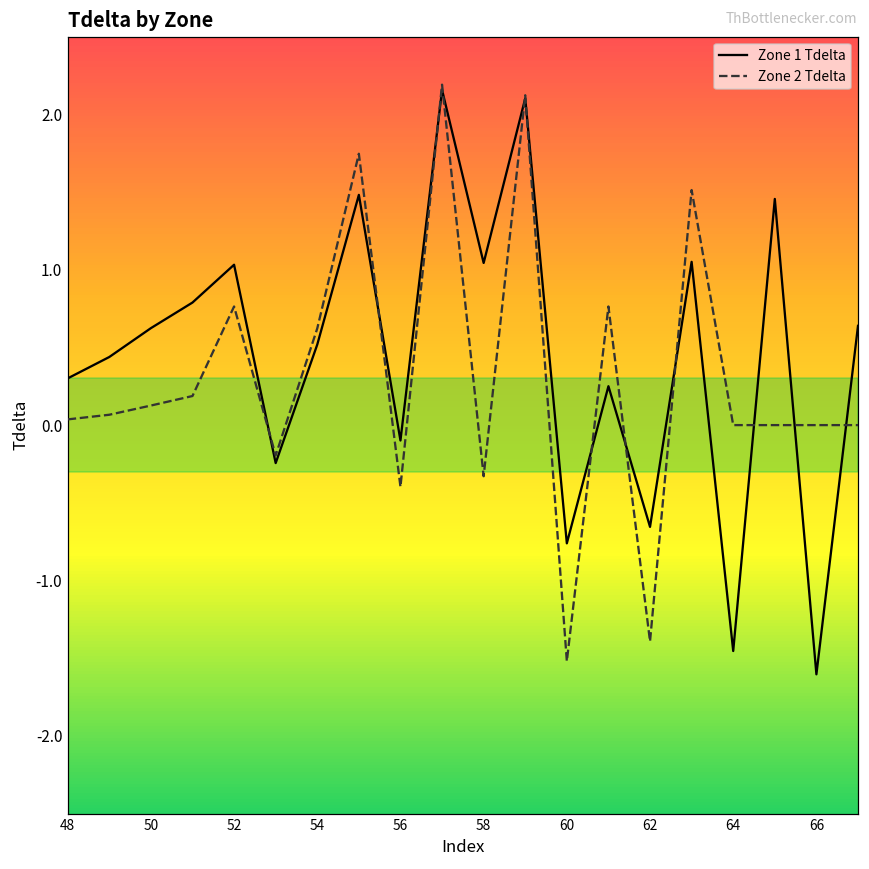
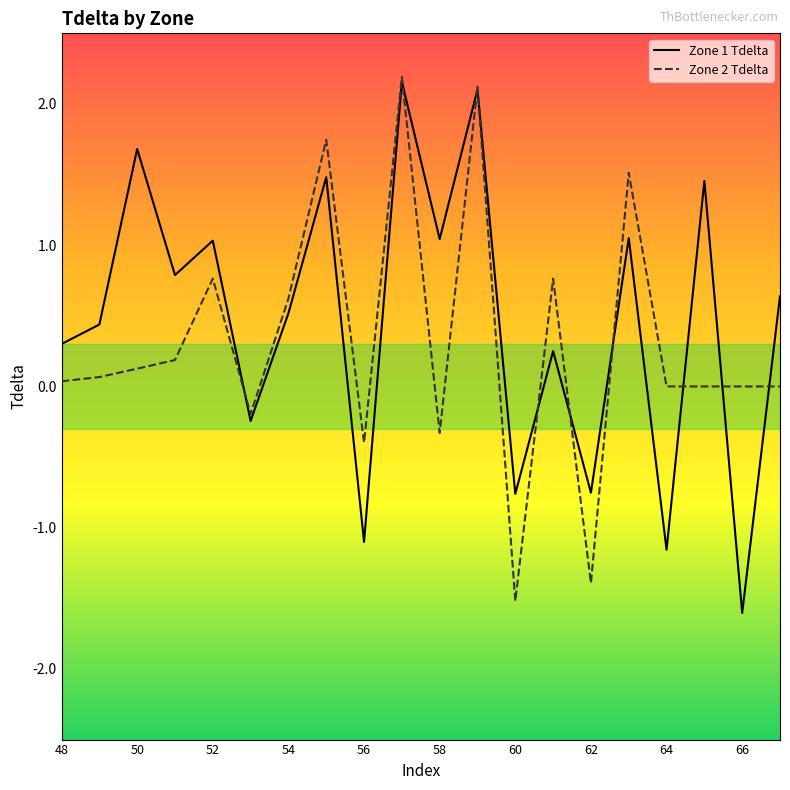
  {
    "Zone 1 Tdelta": {
      "48": 0.30,
-     "50": 0.62,
+     "50": 1.68,
      "52": 1.03,
      "54": 0.52,
-     "56": -0.10,
+     "56": -1.10,
      "58": 1.04,
      "60": -0.76,
-     "62": -0.65,
-     "64": -1.45,
+     "62": -0.75,
+     "64": -1.16,
      "66": -1.60
    },
    "Zone 2 Tdelta": {
      "48": 0.04,
      "50": 0.13,
      "52": 0.76,
      "54": 0.62,
      "56": -0.40,
      "58": -0.33,
      "60": -1.52,
      "62": -1.39,
      "64": 0.00,
      "66": 0.00
    }
  }
